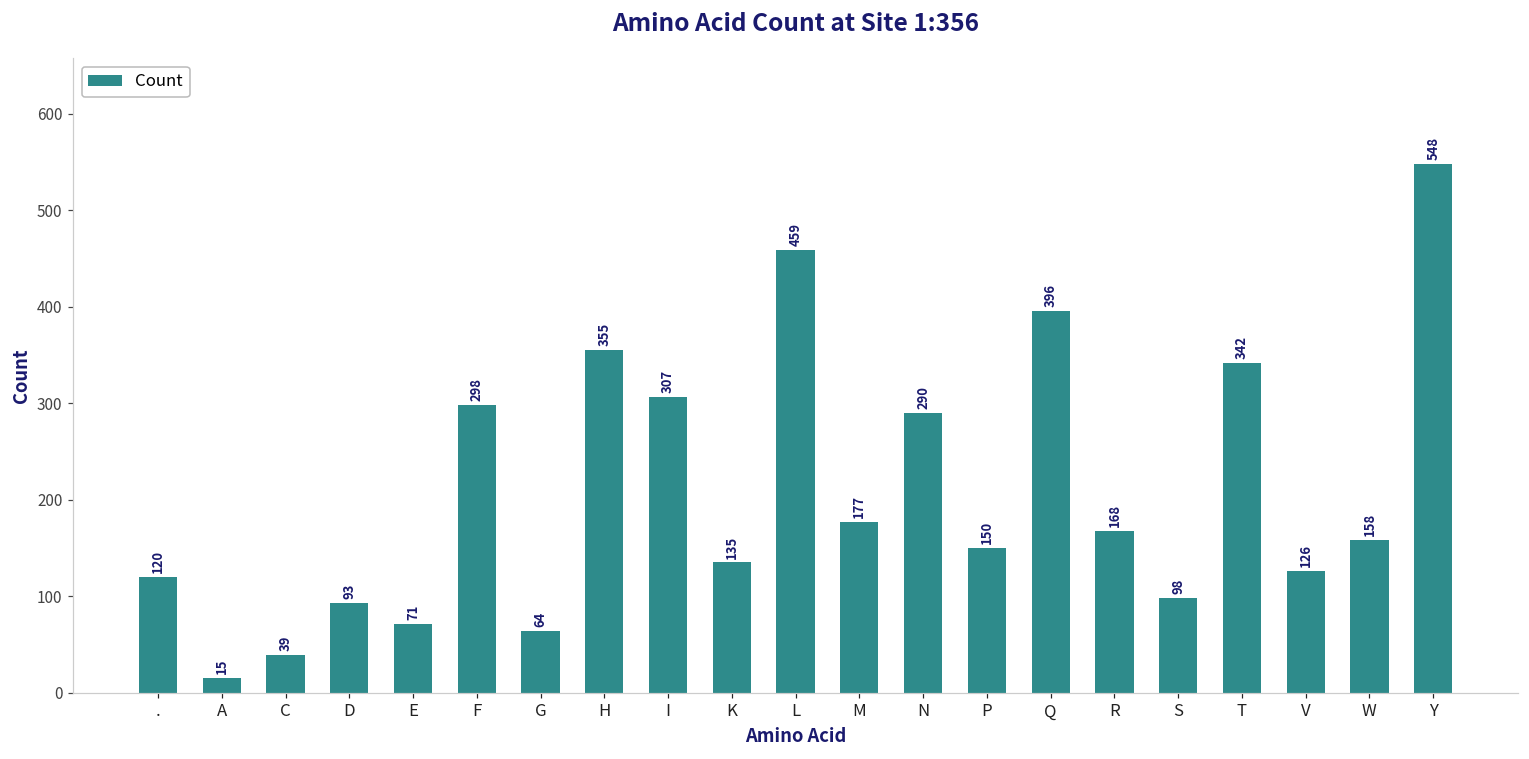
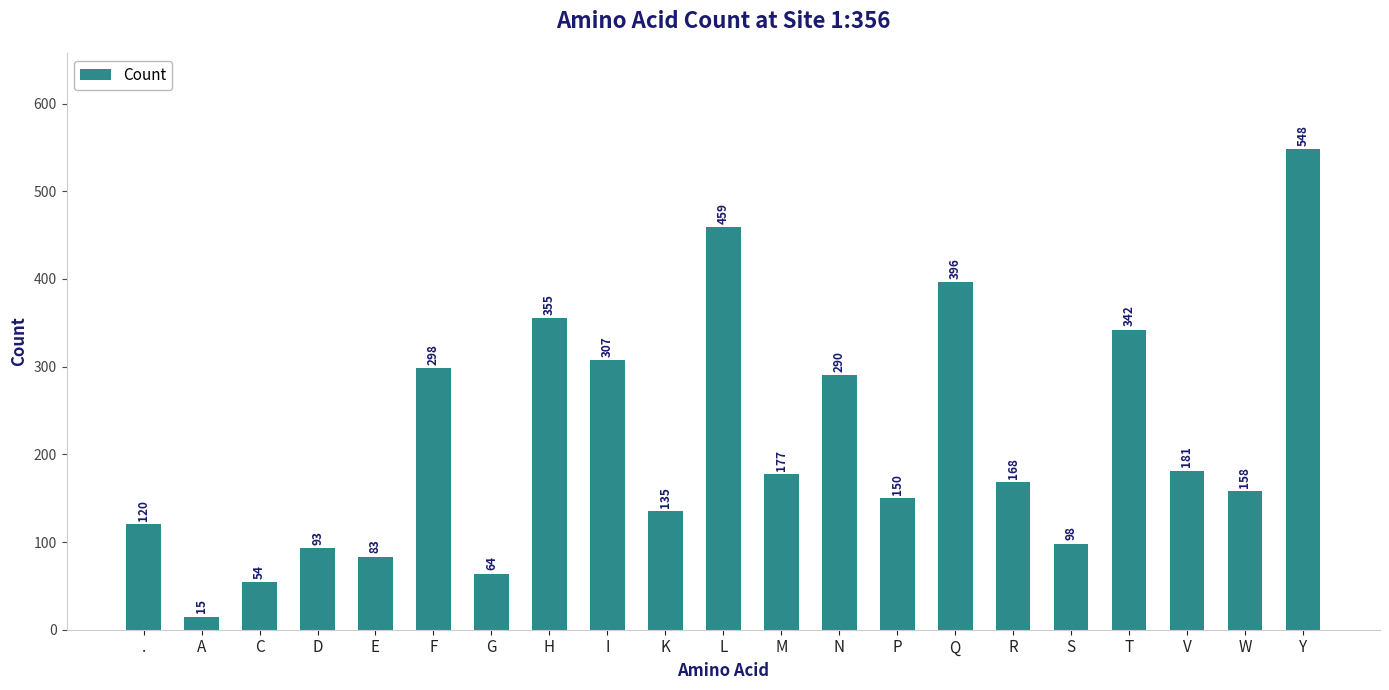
  {
    ".": 120,
    "A": 15,
-   "C": 39,
+   "C": 54,
    "D": 93,
-   "E": 71,
+   "E": 83,
    "F": 298,
    "G": 64,
    "H": 355,
    "I": 307,
    "K": 135,
    "L": 459,
    "M": 177,
    "N": 290,
    "P": 150,
    "Q": 396,
    "R": 168,
    "S": 98,
    "T": 342,
-   "V": 126,
+   "V": 181,
    "W": 158,
    "Y": 548
  }
